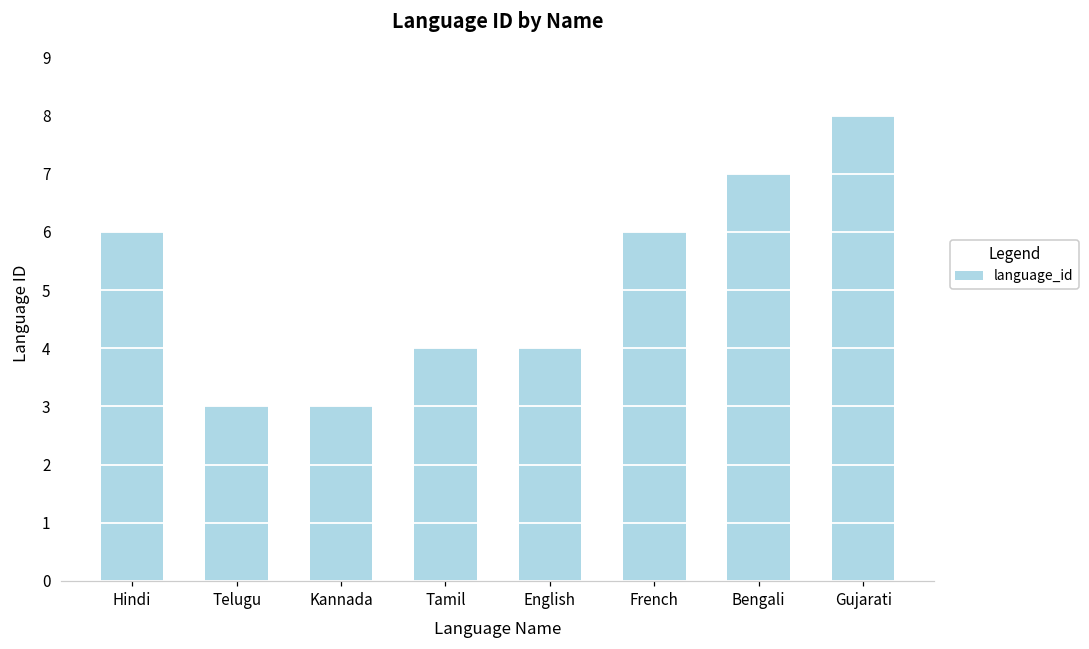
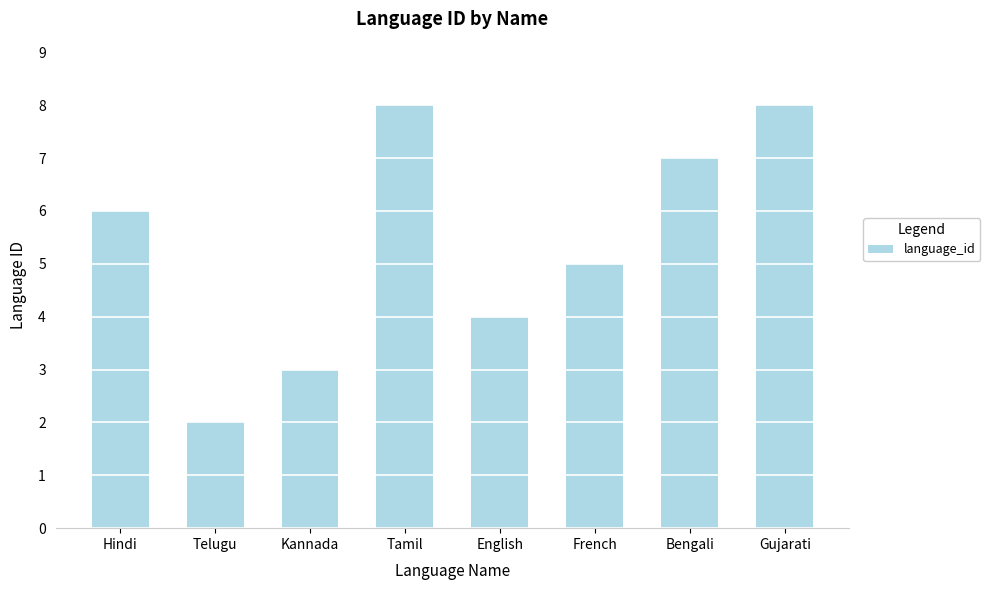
  {
    "Hindi": 6,
-   "Telugu": 3,
+   "Telugu": 2,
    "Kannada": 3,
-   "Tamil": 4,
+   "Tamil": 8,
    "English": 4,
-   "French": 6,
+   "French": 5,
    "Bengali": 7,
    "Gujarati": 8
  }
